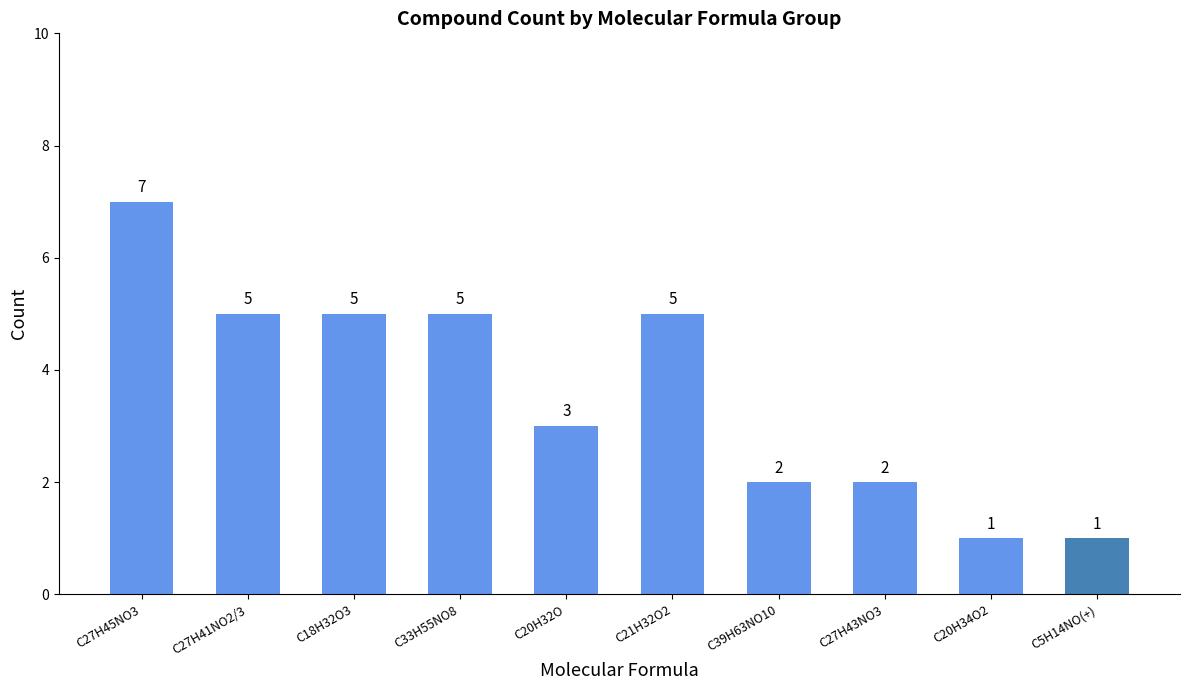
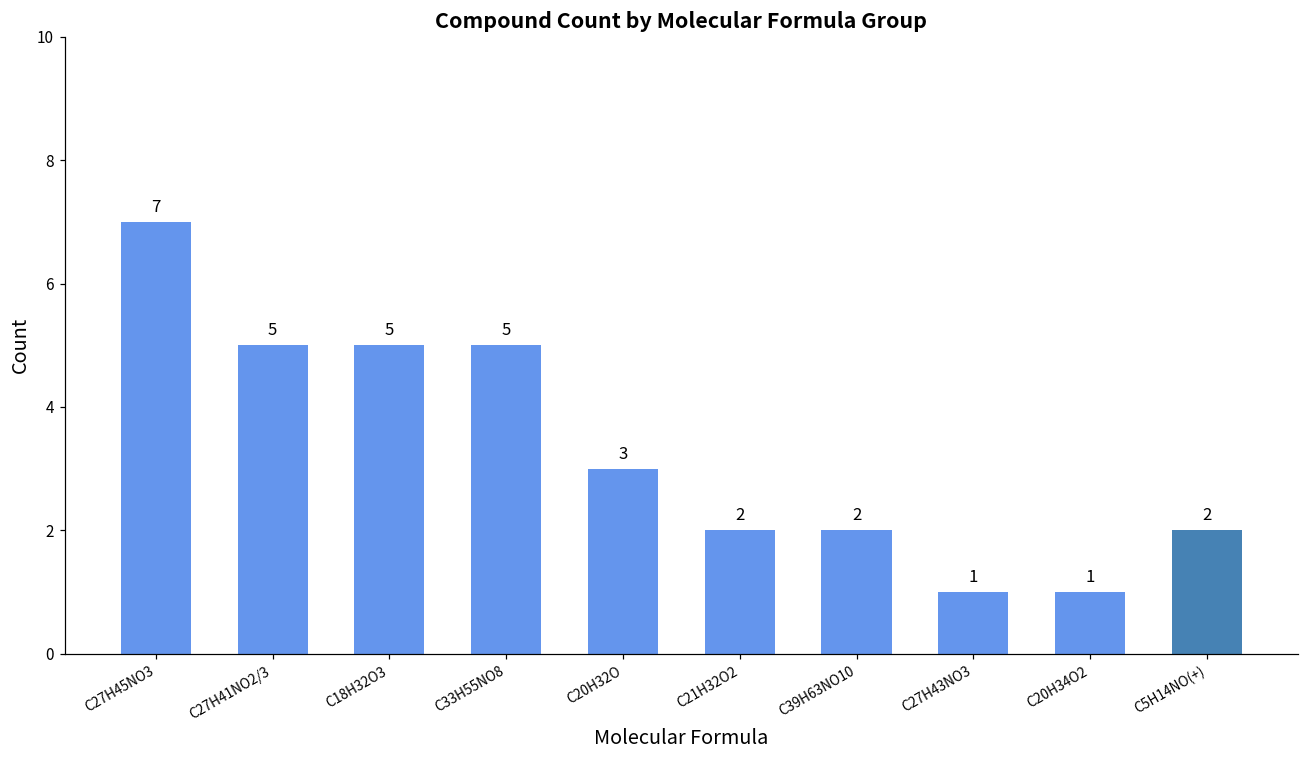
  {
    "C27H45NO3": 7,
    "C27H41NO2/3": 5,
    "C18H32O3": 5,
    "C33H55NO8": 5,
    "C20H32O": 3,
-   "C21H32O2": 5,
+   "C21H32O2": 2,
    "C39H63NO10": 2,
-   "C27H43NO3": 2,
+   "C27H43NO3": 1,
    "C20H34O2": 1,
-   "C5H14NO(+)": 1
+   "C5H14NO(+)": 2
  }
